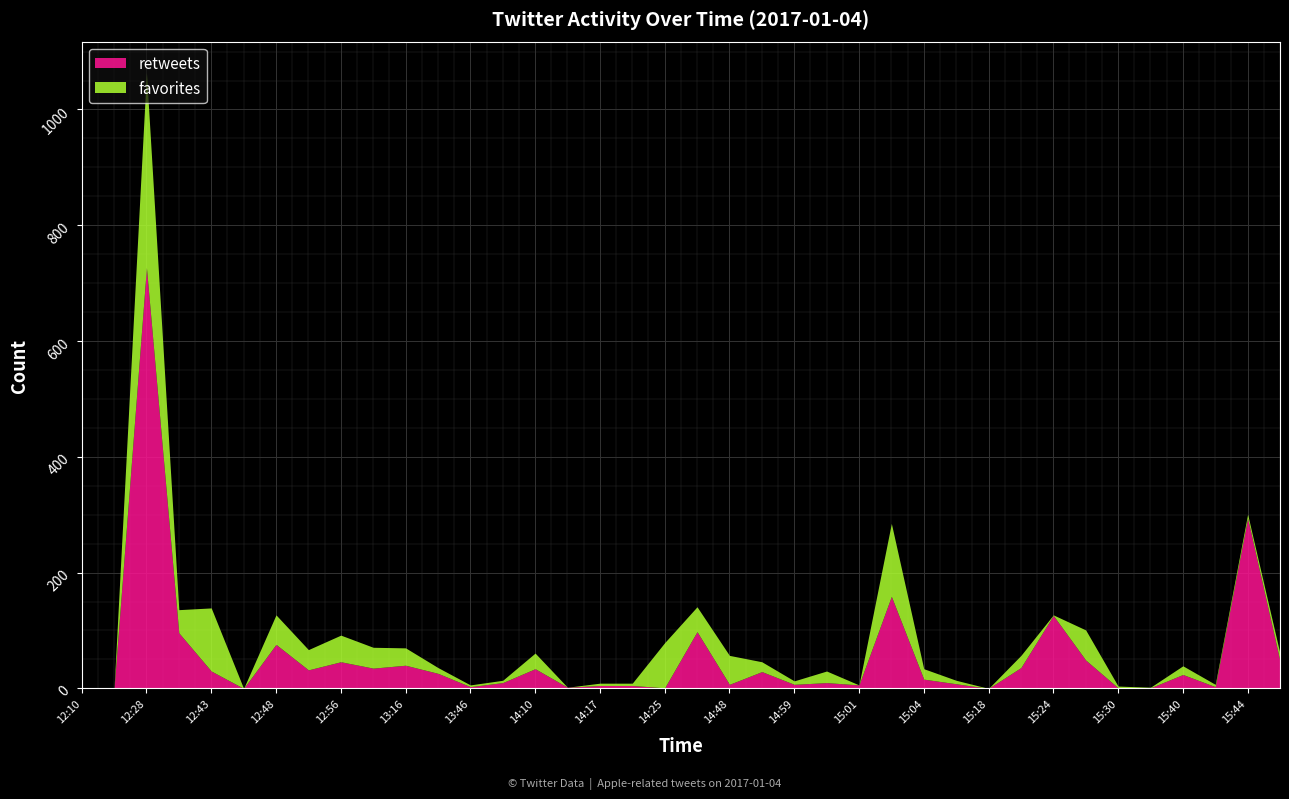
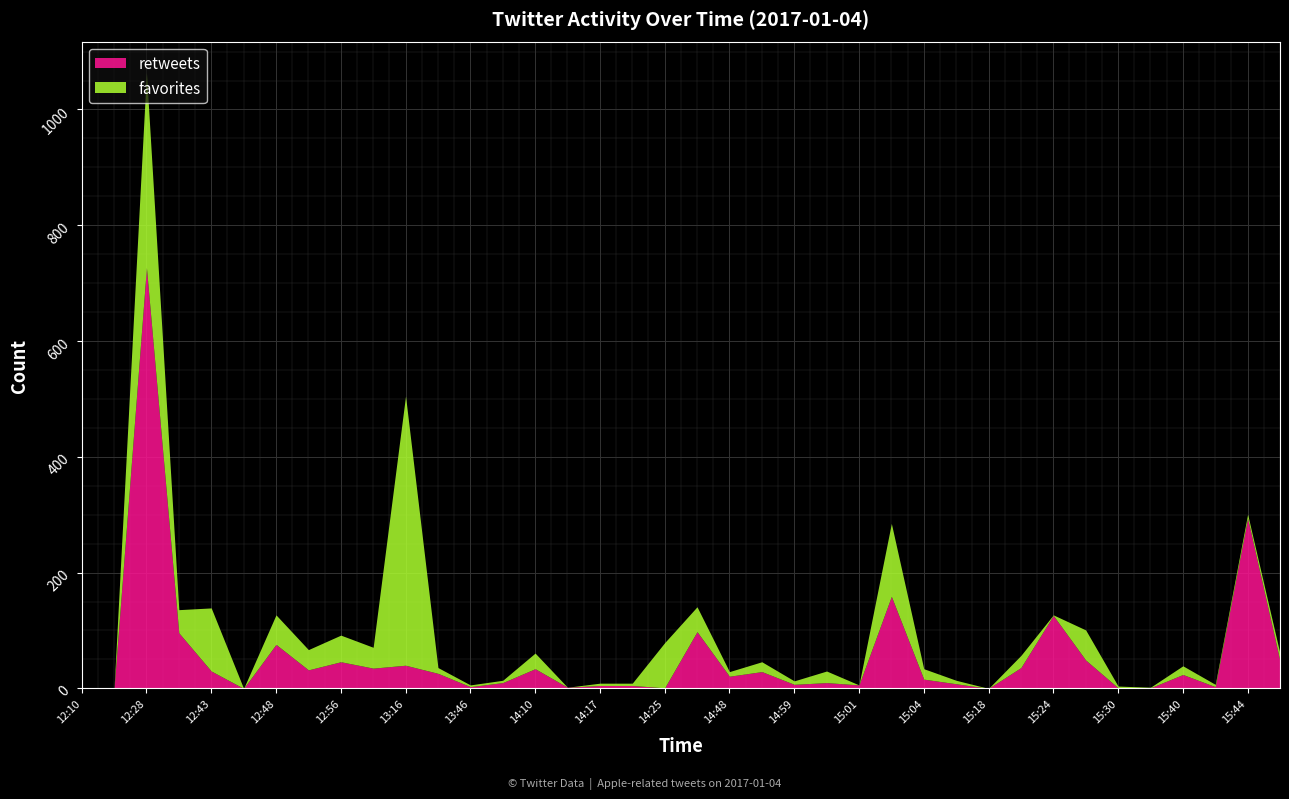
  {
    "retweets": {
      "12:28": 730,
      "12:43": 30,
      "12:48": 80,
      "12:56": 50,
      "13:16": 40,
      "14:10": 30,
-     "14:48": 10,
+     "14:48": 20,
      "14:59": 10,
      "15:04": 20,
      "15:40": 20,
      "15:44": 290
    },
    "favorites": {
      "12:43": 110,
      "12:48": 50,
      "12:56": 50,
-     "13:16": 30,
+     "13:16": 470,
      "14:10": 30,
      "14:25": 80,
-     "14:48": 50,
+     "14:48": 10,
      "14:59": 10,
      "15:04": 20,
      "15:40": 20,
      "15:44": 10
    }
  }
